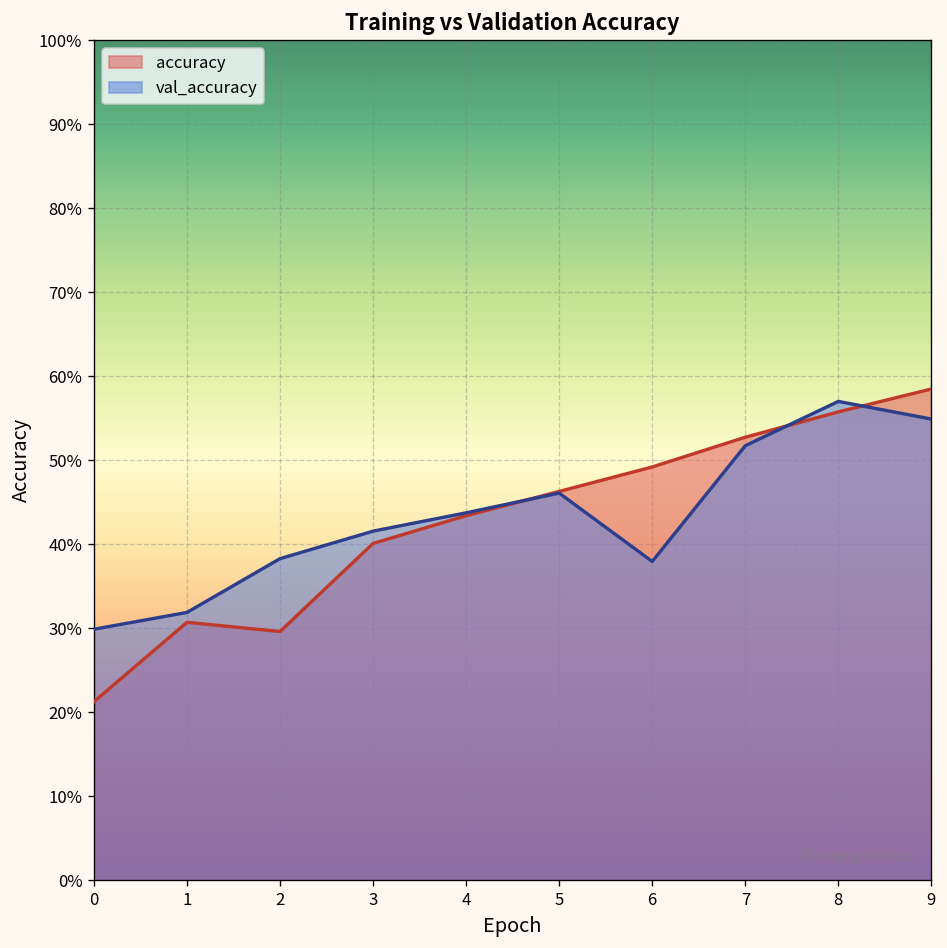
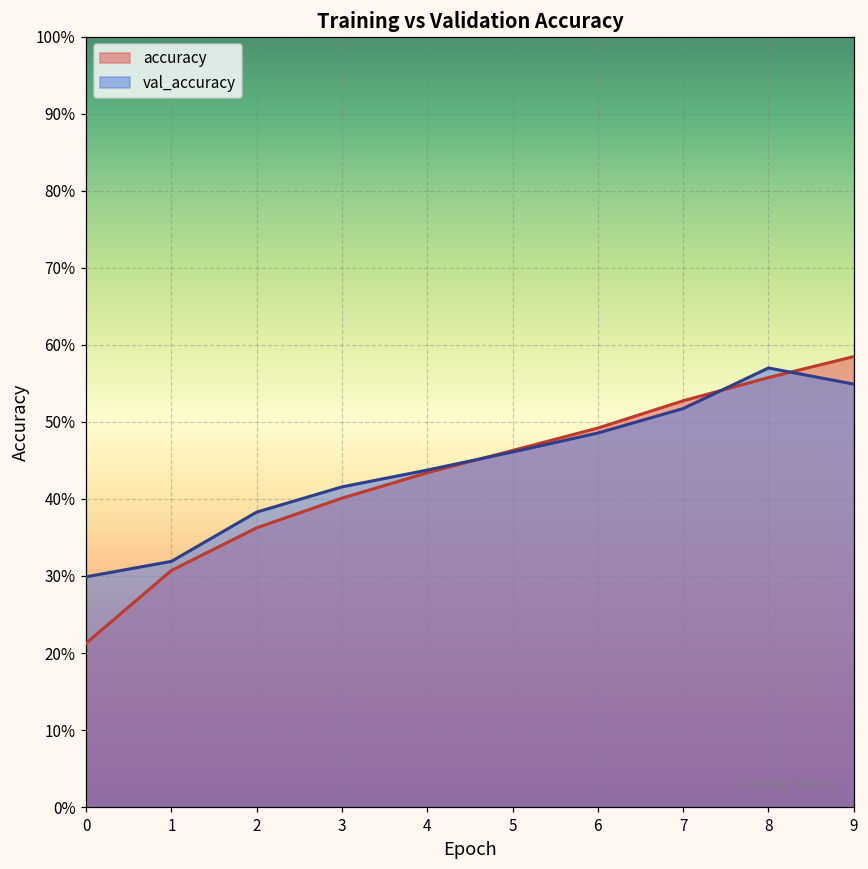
  {
    "accuracy": {
      "0": "21%",
      "1": "31%",
-     "2": "30%",
+     "2": "36%",
      "3": "40%",
      "6": "49%",
      "7": "53%",
      "8": "56%",
      "9": "58%"
    },
    "val_accuracy": {
      "0": "30%",
      "1": "32%",
      "2": "38%",
      "3": "42%",
-     "6": "38%",
+     "6": "49%",
      "7": "52%",
      "8": "57%",
      "9": "55%"
    }
  }
